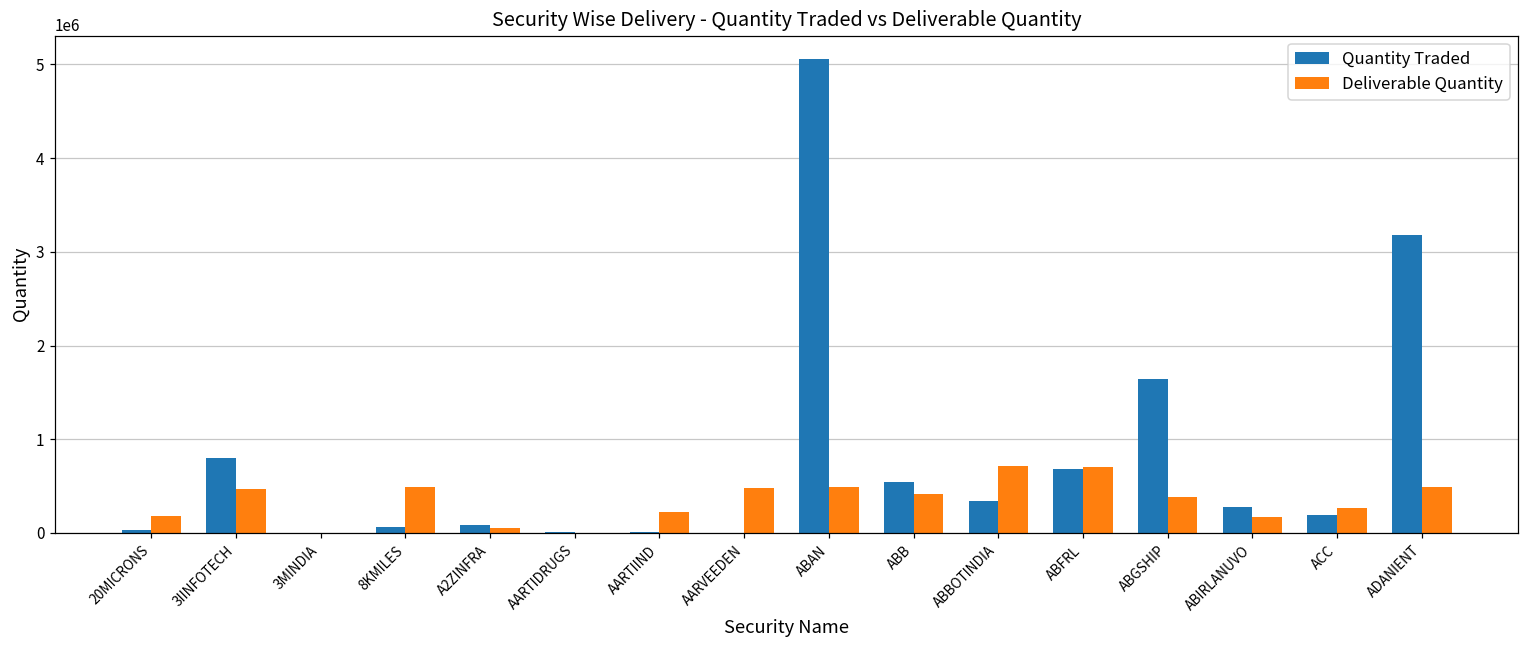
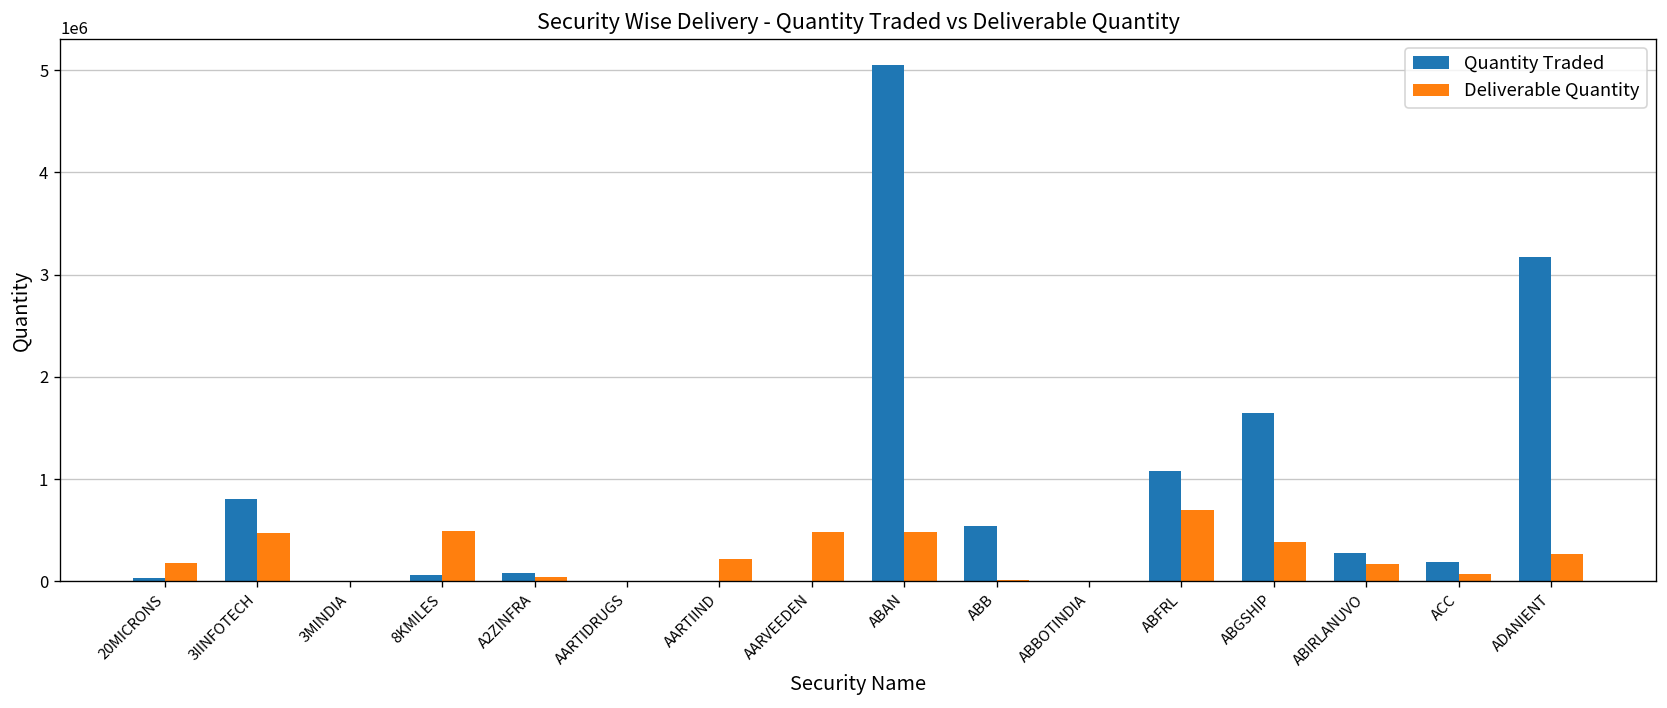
  {
    "Quantity Traded": {
      "20MICRONS": 0,
      "3IINFOTECH": 800000,
      "8KMILES": 100000,
      "A2ZINFRA": 100000,
      "ABAN": 5100000,
      "ABB": 500000,
-     "ABBOTINDIA": 300000,
-     "ABFRL": 700000,
+     "ABBOTINDIA": 0,
+     "ABFRL": 1100000,
      "ABGSHIP": 1600000,
      "ABIRLANUVO": 300000,
      "ACC": 200000,
      "ADANIENT": 3200000
    },
    "Deliverable Quantity": {
      "20MICRONS": 200000,
      "3IINFOTECH": 500000,
      "8KMILES": 500000,
      "A2ZINFRA": 0,
      "AARTIIND": 200000,
      "AARVEEDEN": 500000,
      "ABAN": 500000,
-     "ABB": 400000,
-     "ABBOTINDIA": 700000,
+     "ABB": 0,
+     "ABBOTINDIA": 0,
      "ABFRL": 700000,
      "ABGSHIP": 400000,
      "ABIRLANUVO": 200000,
-     "ACC": 300000,
-     "ADANIENT": 500000
+     "ACC": 100000,
+     "ADANIENT": 300000
    }
  }
